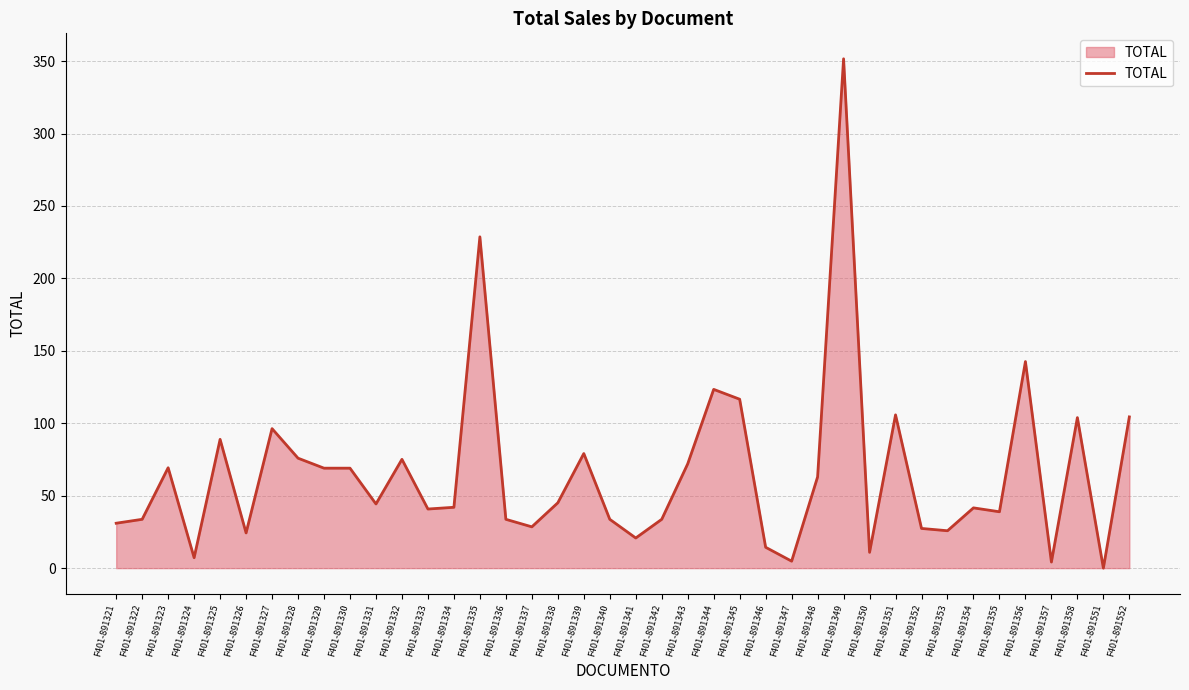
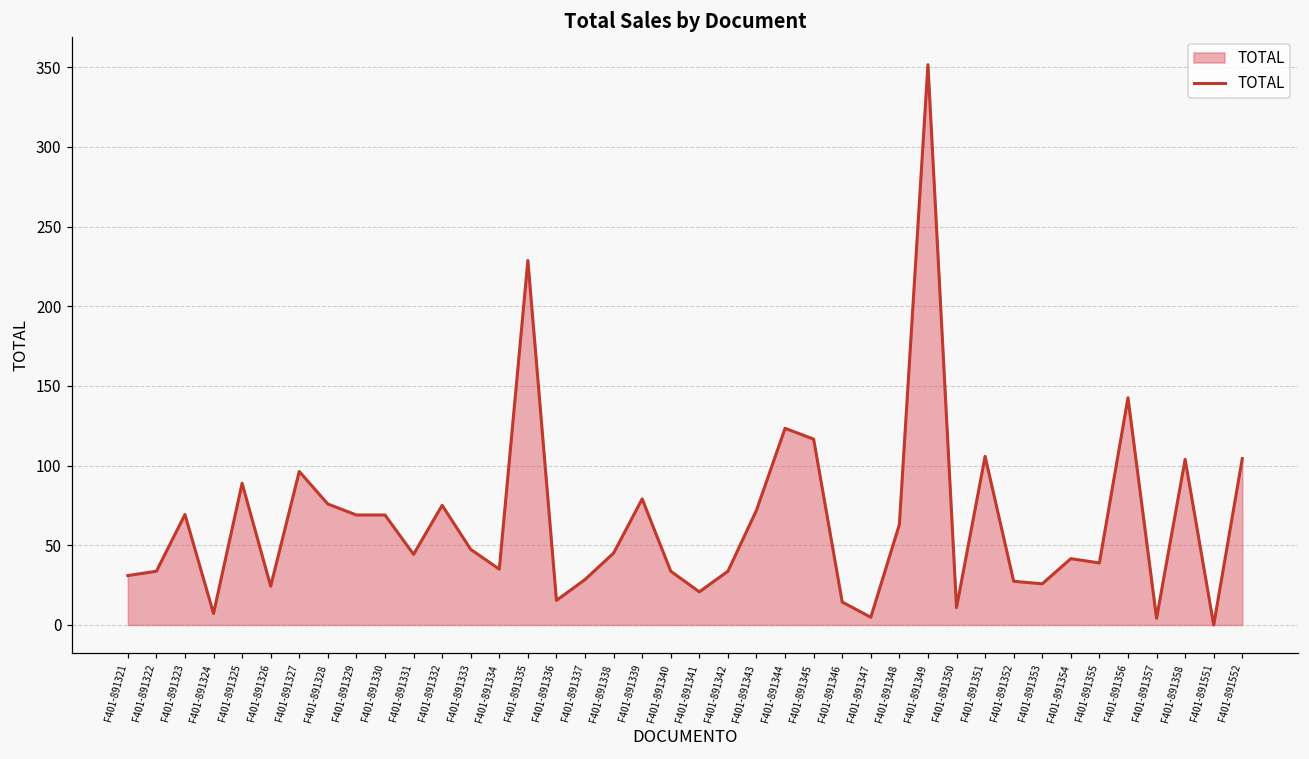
  {
    "F401-891321": 31,
    "F401-891322": 34,
    "F401-891323": 69,
    "F401-891324": 7,
    "F401-891325": 89,
    "F401-891326": 24,
    "F401-891327": 96,
    "F401-891328": 76,
    "F401-891329": 69,
    "F401-891330": 69,
    "F401-891331": 44,
    "F401-891332": 75,
-   "F401-891333": 41,
-   "F401-891334": 42,
+   "F401-891333": 47,
+   "F401-891334": 35,
    "F401-891335": 229,
-   "F401-891336": 34,
+   "F401-891336": 15,
    "F401-891337": 29,
    "F401-891338": 45,
    "F401-891339": 79,
    "F401-891340": 34,
    "F401-891341": 21,
    "F401-891342": 34,
    "F401-891343": 72,
    "F401-891344": 123,
    "F401-891345": 117,
    "F401-891346": 14,
    "F401-891347": 5,
    "F401-891348": 63,
    "F401-891349": 352,
    "F401-891350": 11,
    "F401-891351": 106,
    "F401-891352": 27,
    "F401-891353": 26,
    "F401-891354": 42,
    "F401-891355": 39,
    "F401-891356": 143,
    "F401-891357": 4,
    "F401-891358": 104,
    "F401-891551": 0,
    "F401-891552": 104
  }
